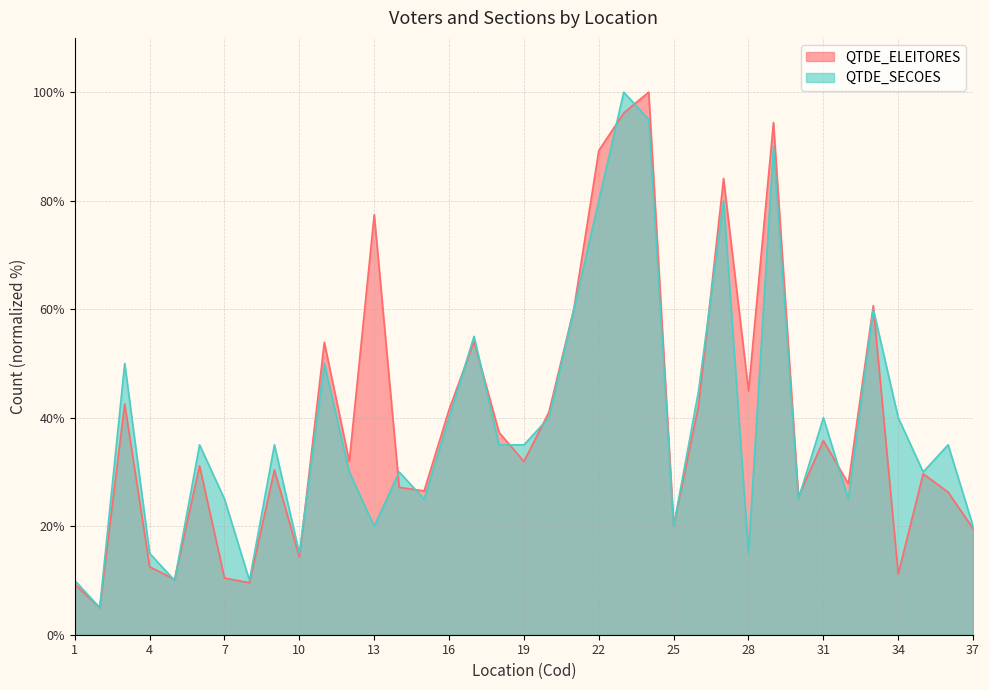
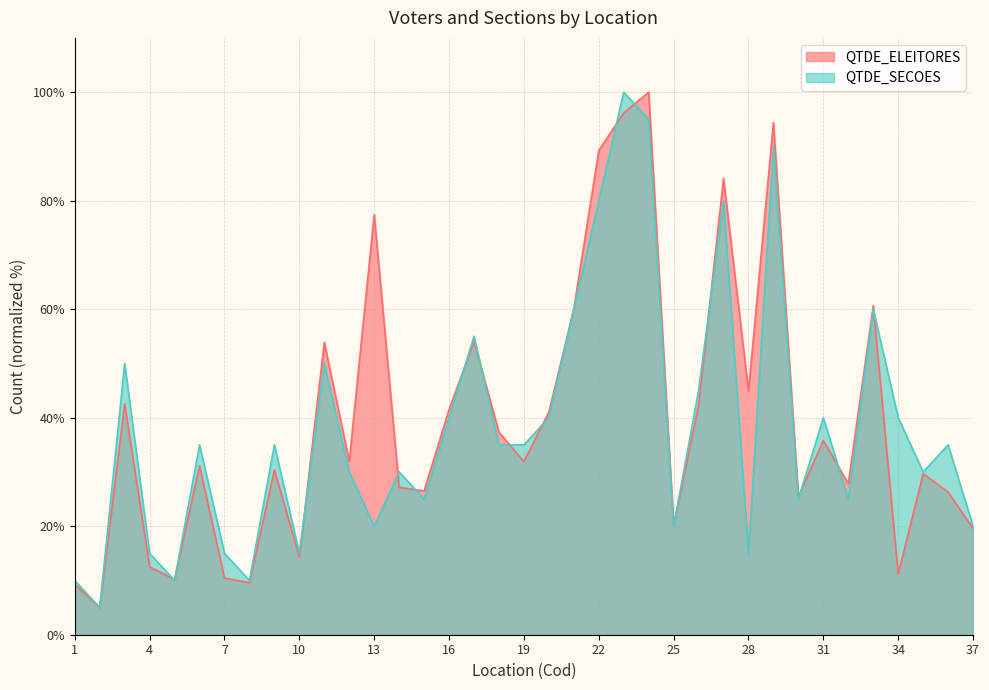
  {
    "QTDE_ELEITORES": {
      "1": "9%",
      "4": "13%",
      "7": "10%",
      "10": "14%",
      "13": "77%",
      "16": "41%",
      "19": "32%",
      "22": "89%",
      "28": "45%",
      "31": "36%",
      "34": "11%"
    },
    "QTDE_SECOES": {
      "1": "10%",
      "4": "15%",
-     "7": "25%",
+     "7": "15%",
      "10": "15%",
      "13": "20%",
      "16": "40%",
      "19": "35%",
      "22": "80%",
      "28": "15%",
      "31": "40%",
      "34": "40%"
    }
  }
